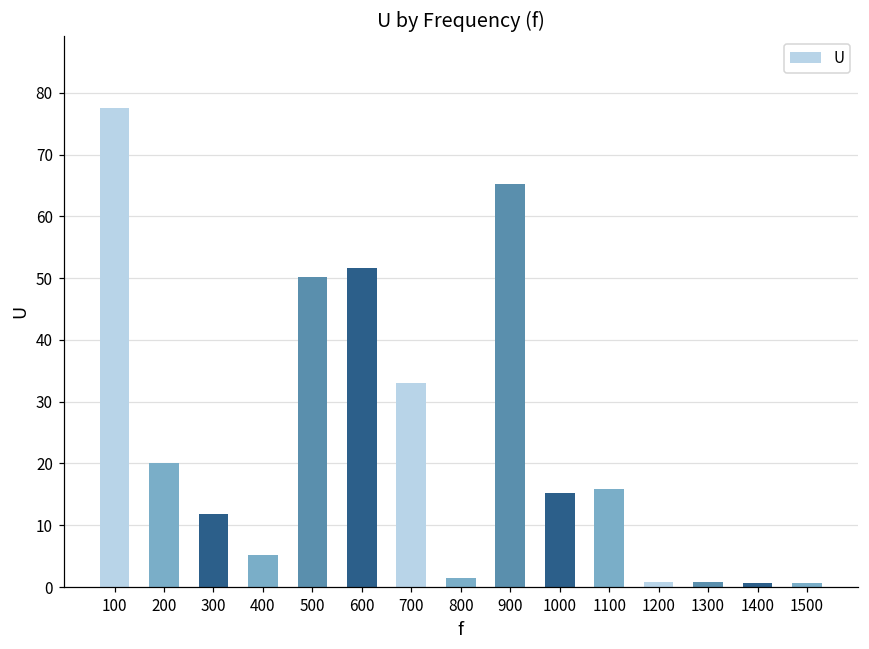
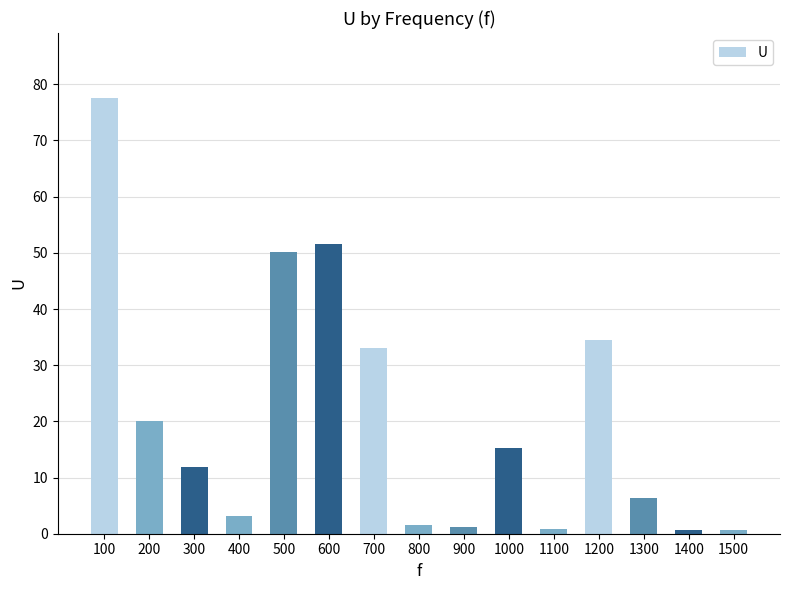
  {
    "100": 78,
    "200": 20,
    "300": 12,
-   "400": 5,
+   "400": 3,
    "500": 50,
    "600": 52,
    "700": 33,
    "800": 2,
-   "900": 65,
+   "900": 1,
    "1000": 15,
-   "1100": 16,
-   "1200": 1,
-   "1300": 1,
+   "1100": 1,
+   "1200": 35,
+   "1300": 6,
    "1400": 1,
    "1500": 1
  }
